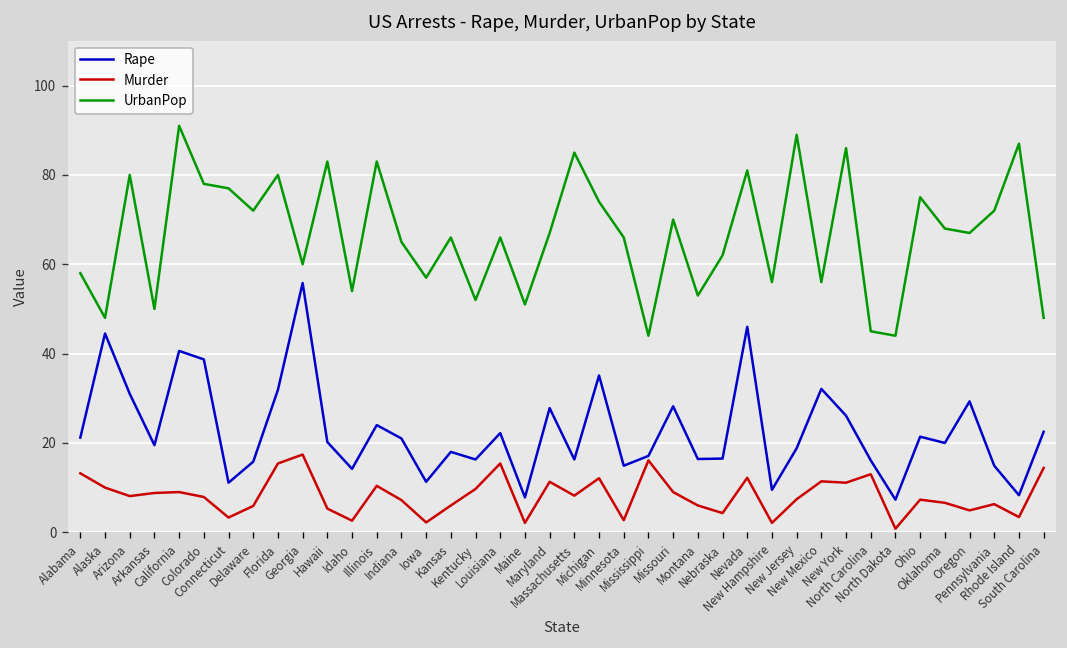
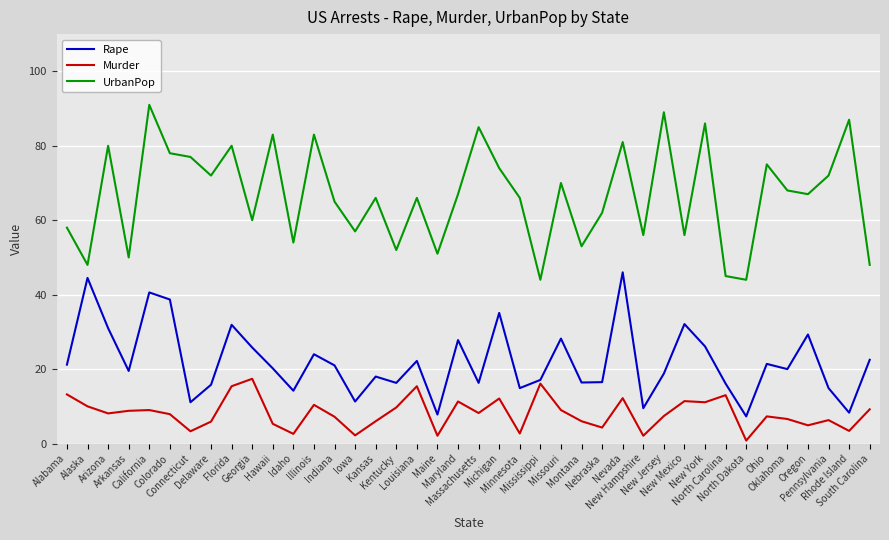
  {
    "Rape": {
      "Alabama": 21,
      "Alaska": 45,
      "Arizona": 31,
      "Arkansas": 20,
      "California": 41,
      "Colorado": 39,
      "Connecticut": 11,
      "Delaware": 16,
      "Florida": 32,
-     "Georgia": 56,
+     "Georgia": 26,
      "Hawaii": 20,
      "Idaho": 14,
      "Illinois": 24,
      "Indiana": 21,
      "Iowa": 11,
      "Kansas": 18,
      "Kentucky": 16,
      "Louisiana": 22,
      "Maine": 8,
      "Maryland": 28,
      "Massachusetts": 16,
      "Michigan": 35,
      "Minnesota": 15,
      "Mississippi": 17,
      "Missouri": 28,
      "Montana": 16,
      "Nebraska": 17,
      "Nevada": 46,
      "New Hampshire": 10,
      "New Jersey": 19,
      "New Mexico": 32,
      "New York": 26,
      "North Carolina": 16,
      "North Dakota": 7,
      "Ohio": 21,
      "Oklahoma": 20,
      "Oregon": 29,
      "Pennsylvania": 15,
      "Rhode Island": 8,
      "South Carolina": 23
    },
    "Murder": {
      "Alabama": 13,
      "Alaska": 10,
      "Arizona": 8,
      "Arkansas": 9,
      "California": 9,
      "Colorado": 8,
      "Connecticut": 3,
      "Delaware": 6,
      "Florida": 15,
      "Georgia": 17,
      "Hawaii": 5,
      "Idaho": 3,
      "Illinois": 10,
      "Indiana": 7,
      "Iowa": 2,
      "Kansas": 6,
      "Kentucky": 10,
      "Louisiana": 15,
      "Maine": 2,
      "Maryland": 11,
      "Massachusetts": 8,
      "Michigan": 12,
      "Minnesota": 3,
      "Mississippi": 16,
      "Missouri": 9,
      "Montana": 6,
      "Nebraska": 4,
      "Nevada": 12,
      "New Hampshire": 2,
      "New Jersey": 7,
      "New Mexico": 11,
      "New York": 11,
      "North Carolina": 13,
      "North Dakota": 1,
      "Ohio": 7,
      "Oklahoma": 7,
      "Oregon": 5,
      "Pennsylvania": 6,
      "Rhode Island": 3,
-     "South Carolina": 14
+     "South Carolina": 9
    },
    "UrbanPop": {
      "Alabama": 58,
      "Alaska": 48,
      "Arizona": 80,
      "Arkansas": 50,
      "California": 91,
      "Colorado": 78,
      "Connecticut": 77,
      "Delaware": 72,
      "Florida": 80,
      "Georgia": 60,
      "Hawaii": 83,
      "Idaho": 54,
      "Illinois": 83,
      "Indiana": 65,
      "Iowa": 57,
      "Kansas": 66,
      "Kentucky": 52,
      "Louisiana": 66,
      "Maine": 51,
      "Maryland": 67,
      "Massachusetts": 85,
      "Michigan": 74,
      "Minnesota": 66,
      "Mississippi": 44,
      "Missouri": 70,
      "Montana": 53,
      "Nebraska": 62,
      "Nevada": 81,
      "New Hampshire": 56,
      "New Jersey": 89,
      "New Mexico": 56,
      "New York": 86,
      "North Carolina": 45,
      "North Dakota": 44,
      "Ohio": 75,
      "Oklahoma": 68,
      "Oregon": 67,
      "Pennsylvania": 72,
      "Rhode Island": 87,
      "South Carolina": 48
    }
  }
